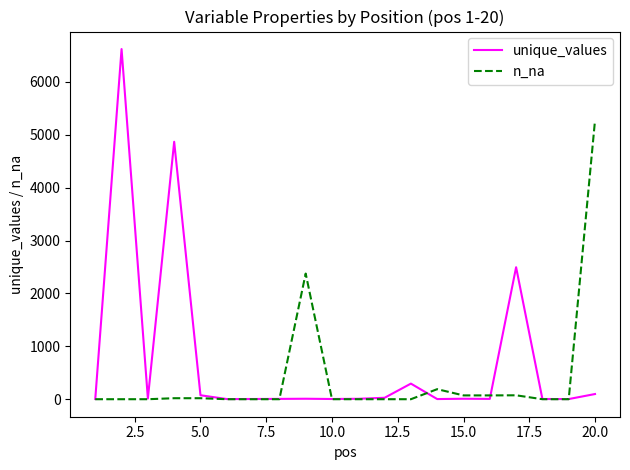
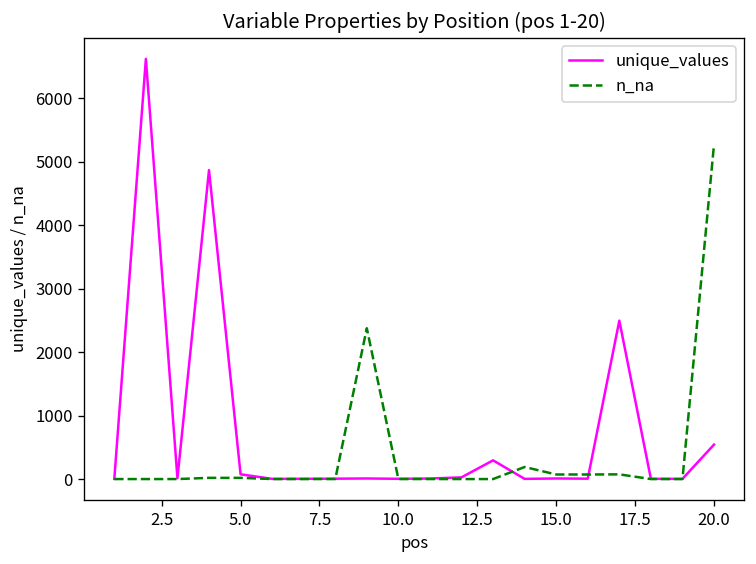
  {
    "unique_values": {
      "5.0": 100,
      "15.0": 0,
-     "20.0": 100
+     "20.0": 500
    },
    "n_na": {
      "5.0": 0,
      "15.0": 100,
      "20.0": 5300
    }
  }
